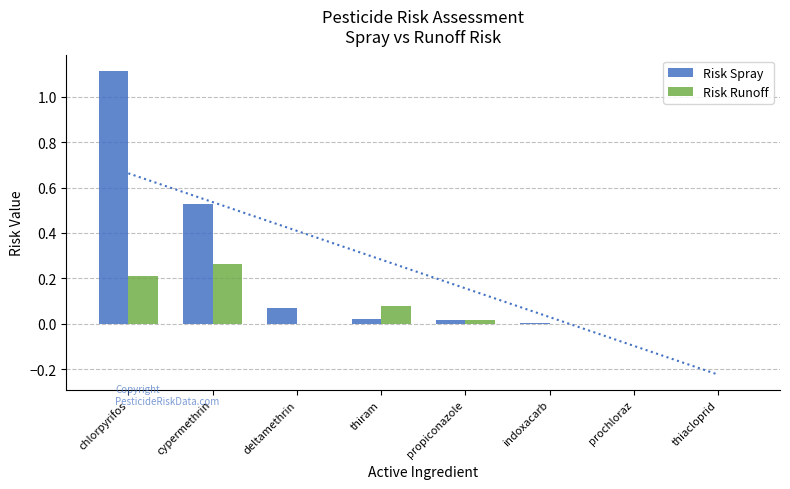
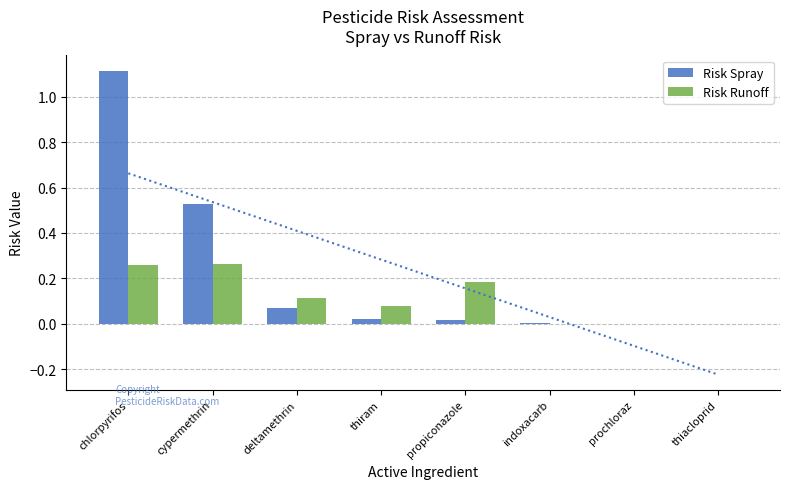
  {
    "Risk Runoff": {
-     "chlorpyrifos": 0.21,
+     "chlorpyrifos": 0.26,
      "cypermethrin": 0.26,
-     "deltamethrin": 0.00,
+     "deltamethrin": 0.11,
      "thiram": 0.08,
-     "propiconazole": 0.02
+     "propiconazole": 0.18
    }
  }
